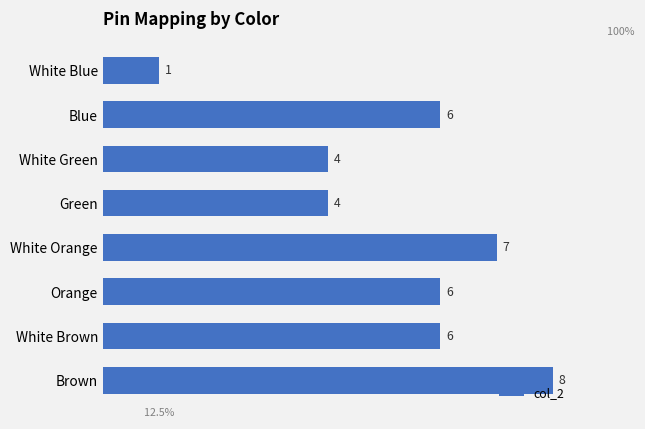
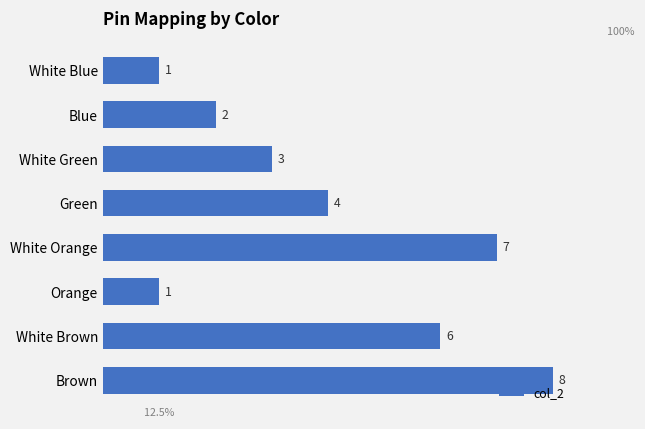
  {
    "White Blue": 1,
-   "Blue": 6,
-   "White Green": 4,
+   "Blue": 2,
+   "White Green": 3,
    "Green": 4,
    "White Orange": 7,
-   "Orange": 6,
+   "Orange": 1,
    "White Brown": 6,
    "Brown": 8
  }
